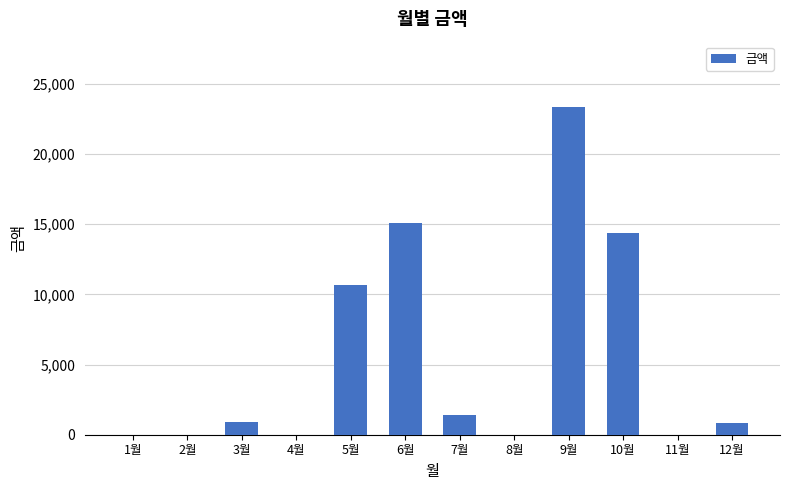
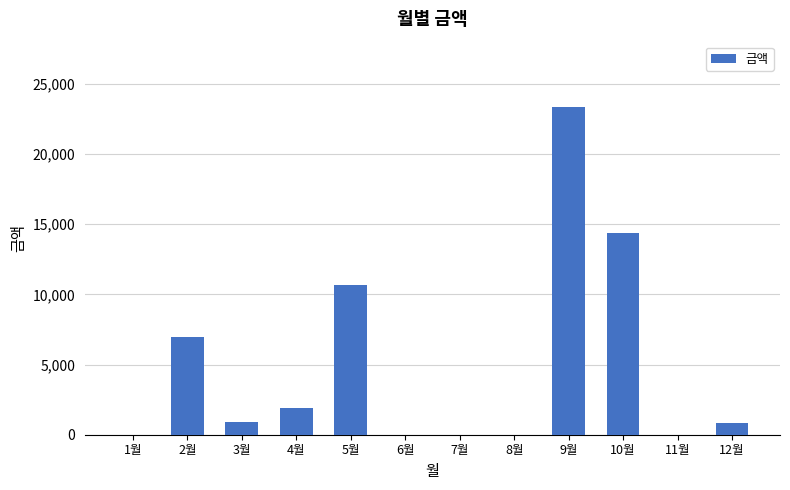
  {
    "1월": "0",
-   "2월": "0",
+   "2월": "7,000",
    "3월": "900",
-   "4월": "0",
+   "4월": "1,900",
    "5월": "10,600",
-   "6월": "15,100",
-   "7월": "1,400",
+   "6월": "0",
+   "7월": "0",
    "8월": "0",
    "9월": "23,300",
    "10월": "14,400",
    "11월": "0",
    "12월": "800"
  }
